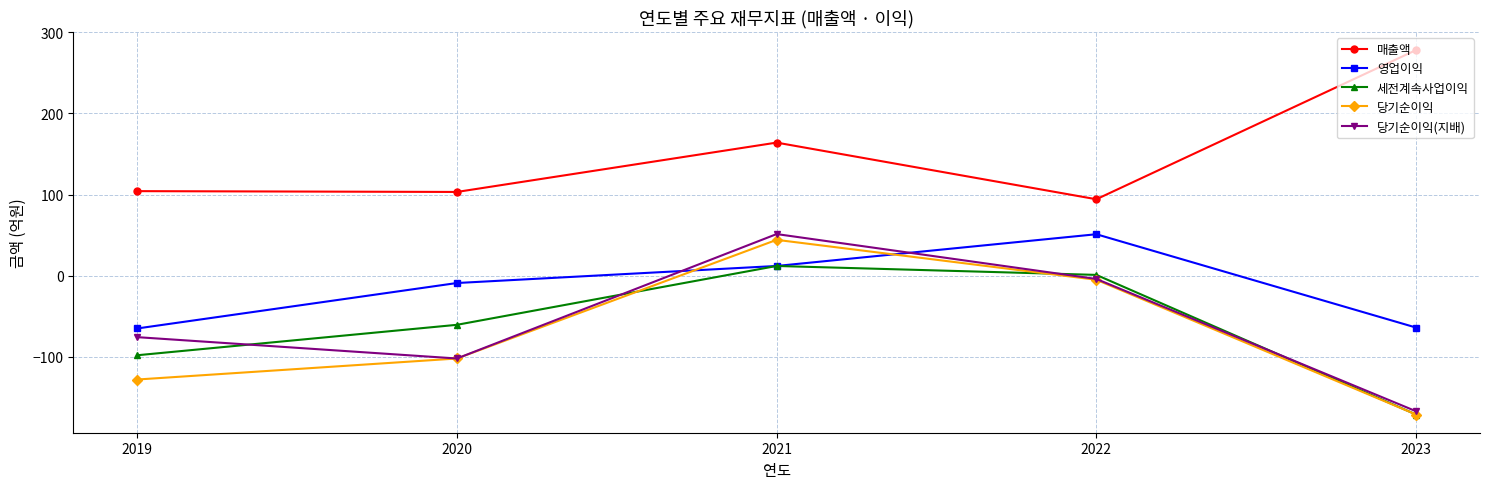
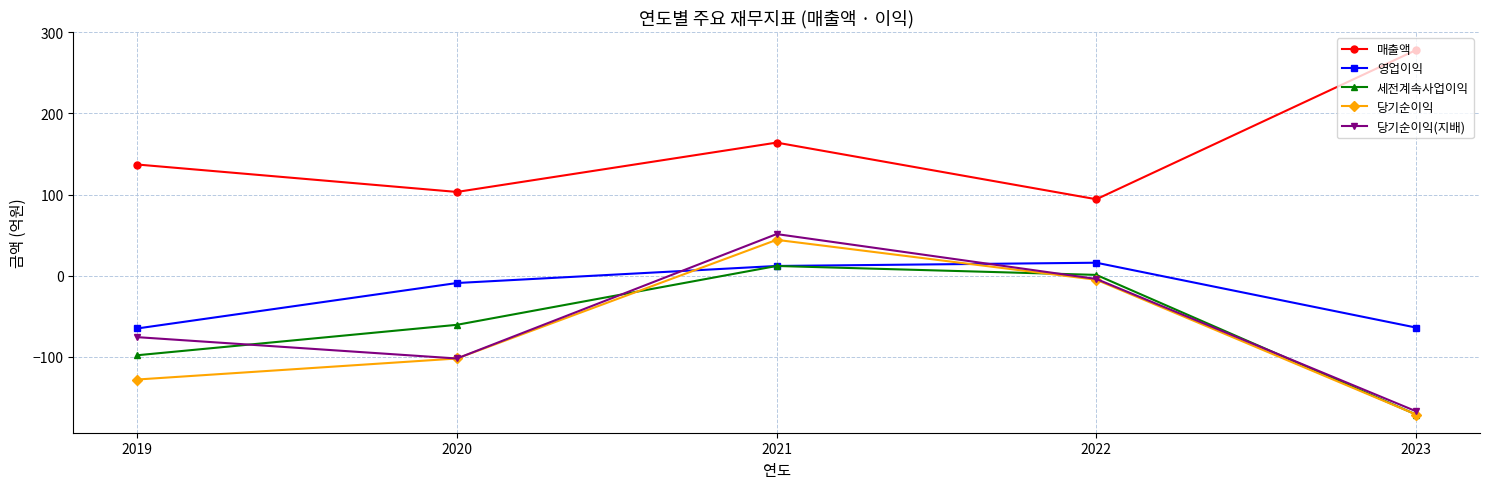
  {
    "매출액": {
-     "2019": 100,
+     "2019": 140,
      "2020": 100,
      "2021": 160,
      "2022": 90
    },
    "영업이익": {
      "2019": -70,
      "2020": -10,
-     "2022": 50,
+     "2022": 20,
      "2023": -60
    },
    "세전계속사업이익": {
      "2019": -100,
      "2020": -60,
      "2022": 0
    },
    "당기순이익": {
      "2019": -130,
      "2021": 40
    },
    "당기순이익(지배)": {
      "2019": -80,
      "2021": 50,
      "2023": -170
    }
  }
